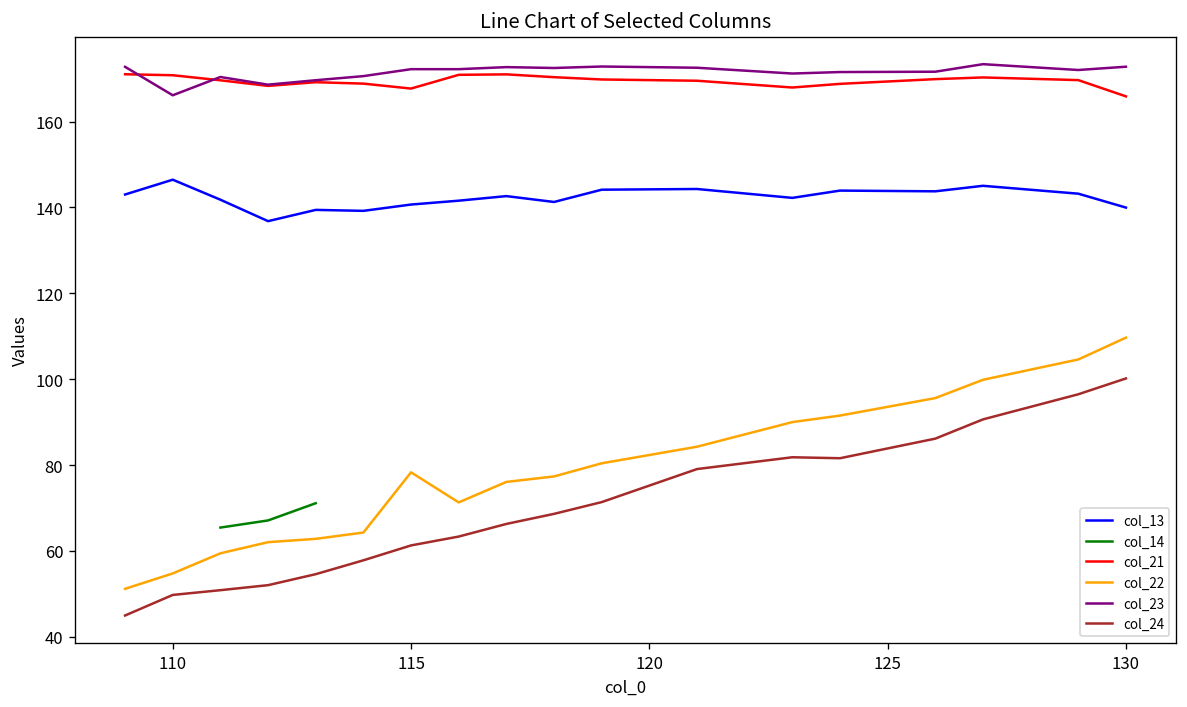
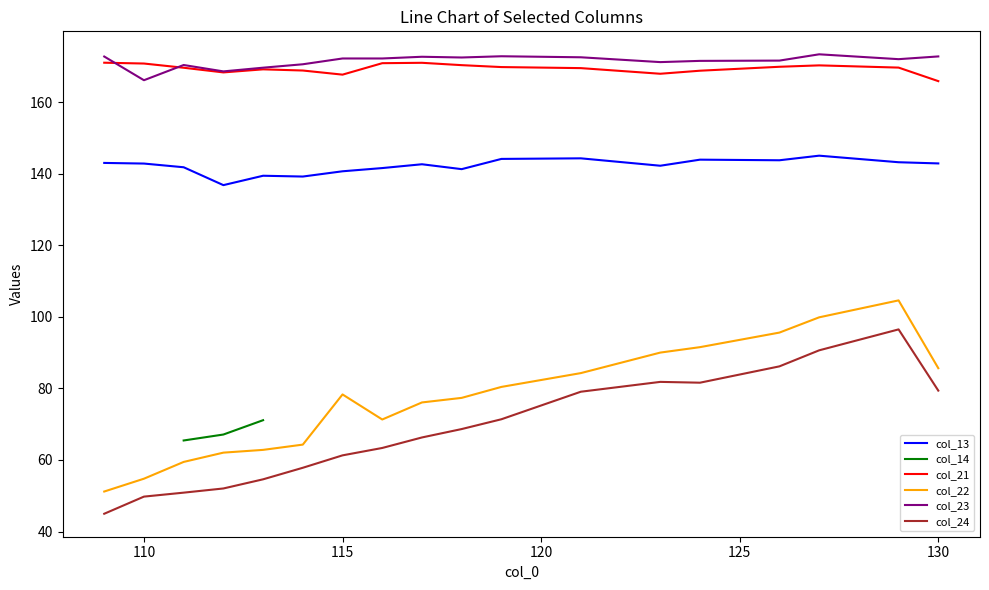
  {
    "col_13": {
-     "110": 146,
+     "110": 143,
      "115": 141,
-     "130": 140
+     "130": 143
    },
    "col_21": {
      "110": 171,
      "115": 168,
      "130": 166
    },
    "col_22": {
      "110": 55,
      "115": 78,
-     "130": 110
+     "130": 86
    },
    "col_23": {
      "110": 166,
      "115": 172,
      "130": 173
    },
    "col_24": {
      "110": 50,
      "115": 61,
-     "130": 100
+     "130": 79
    }
  }
